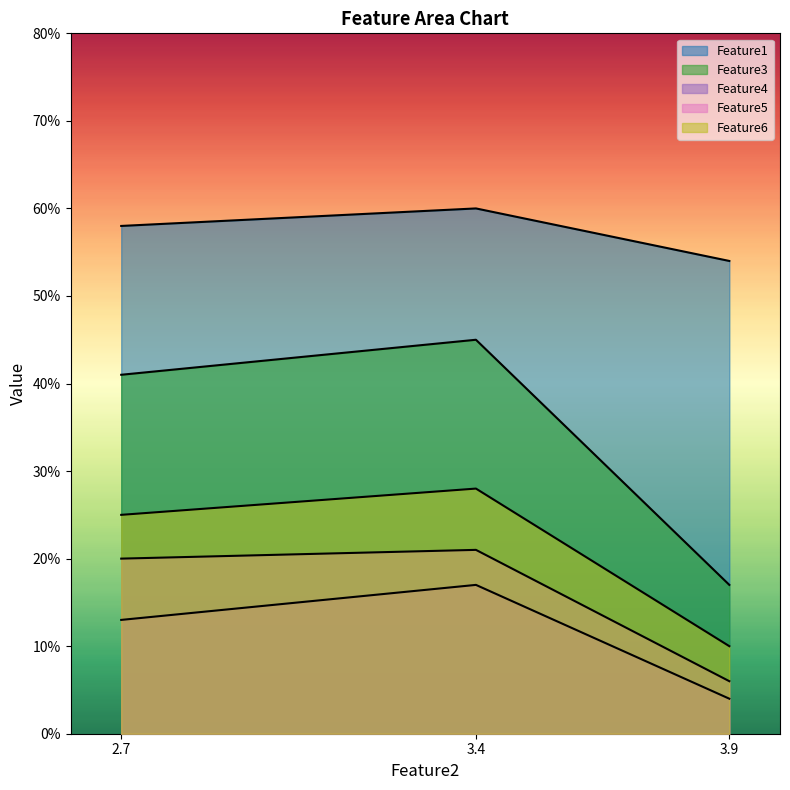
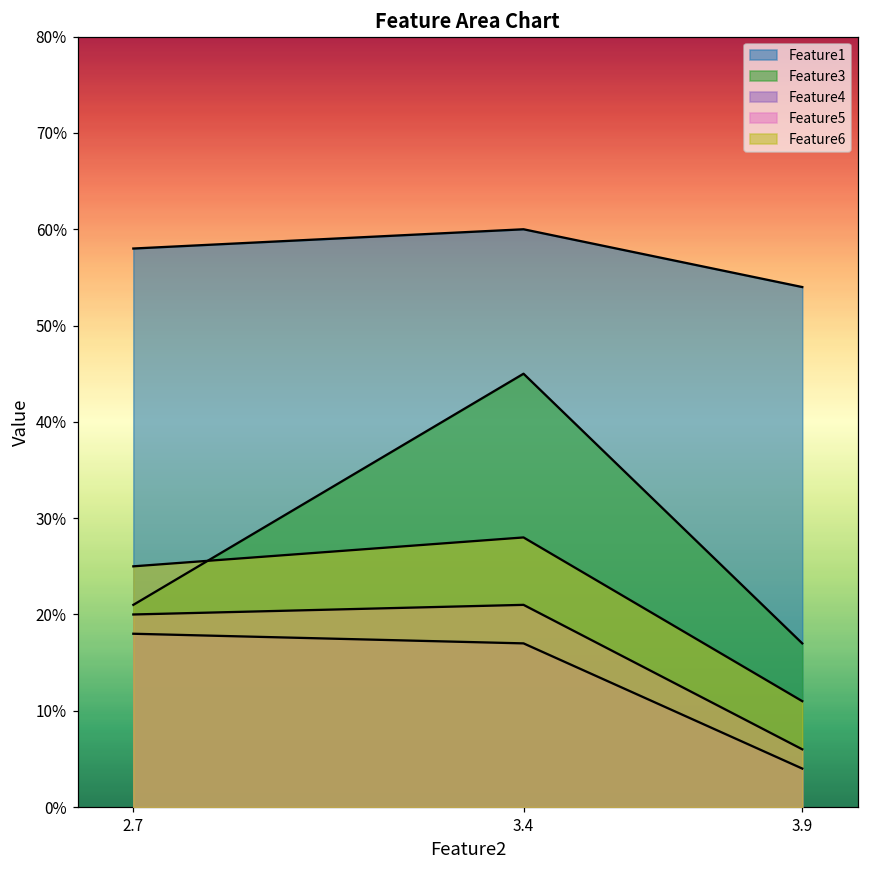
  {
    "Feature1": {
      "2.7": "58%",
      "3.4": "60%",
      "3.9": "54%"
    },
    "Feature3": {
-     "2.7": "41%",
+     "2.7": "21%",
      "3.4": "45%",
      "3.9": "17%"
    },
    "Feature4": {
-     "2.7": "13%",
+     "2.7": "18%",
      "3.4": "17%",
      "3.9": "4%"
    },
    "Feature5": {
      "2.7": "20%",
      "3.4": "21%",
      "3.9": "6%"
    },
    "Feature6": {
      "2.7": "25%",
      "3.4": "28%",
-     "3.9": "10%"
+     "3.9": "11%"
    }
  }
